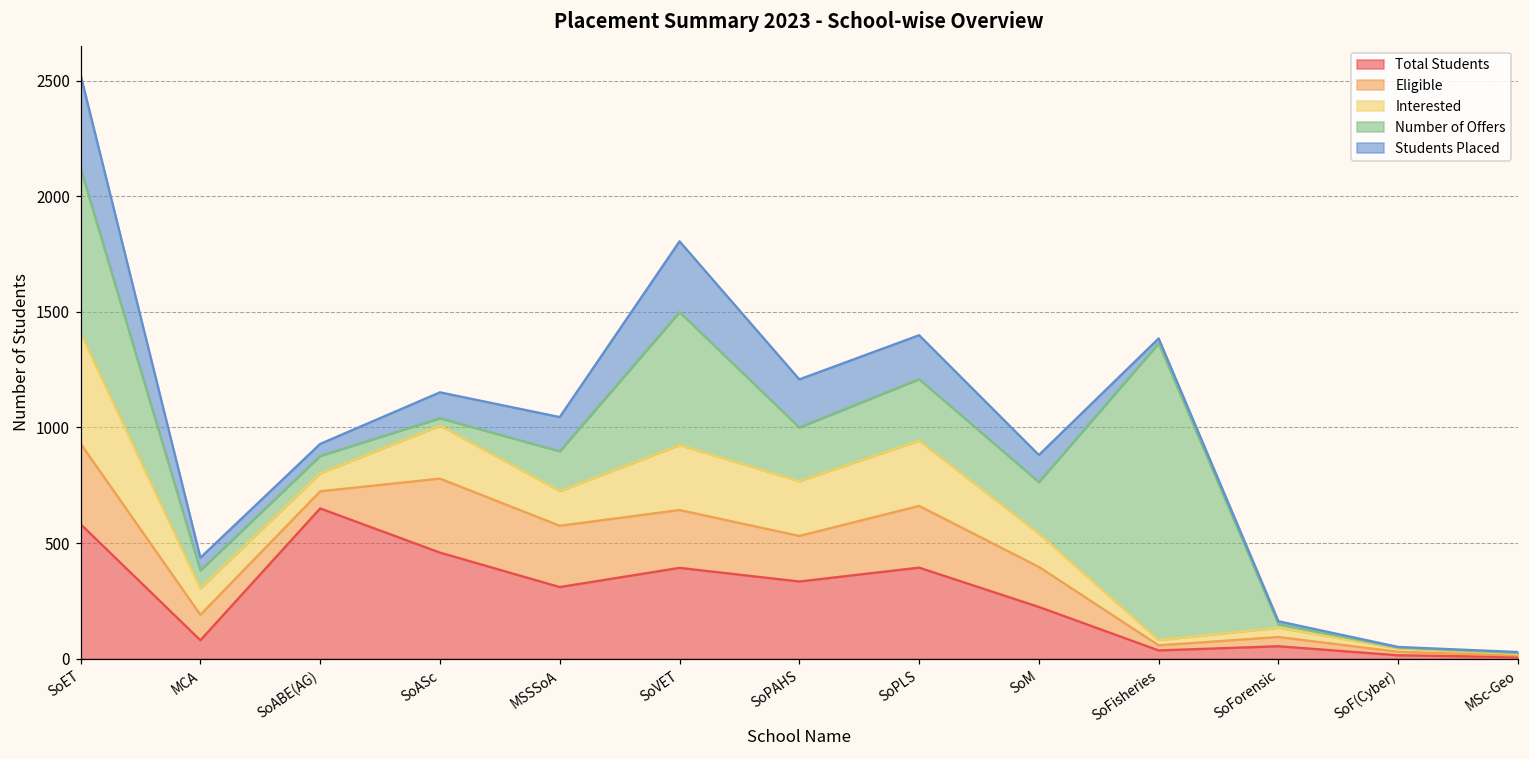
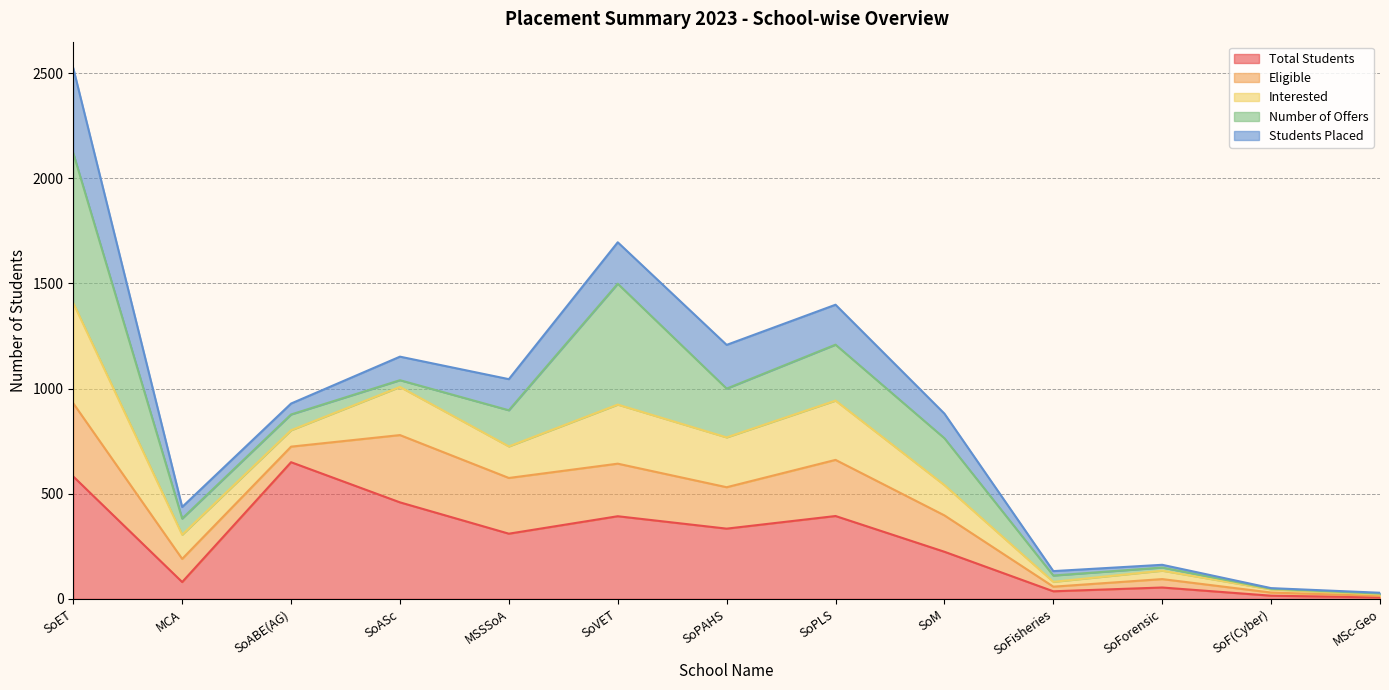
  {
    "Total Students": {
      "SoET": 580,
      "MCA": 80,
      "SoABE(AG)": 650,
      "SoASc": 460,
      "MSSSoA": 310,
      "SoVET": 390,
      "SoPAHS": 330,
      "SoPLS": 390,
      "SoM": 220,
      "SoFisheries": 40,
      "SoForensic": 50,
      "SoF(Cyber)": 20
    },
    "Number of Offers": {
      "SoET": 710,
      "MCA": 80,
      "SoABE(AG)": 80,
      "SoASc": 30,
      "MSSSoA": 170,
      "SoVET": 580,
      "SoPAHS": 230,
      "SoPLS": 270,
      "SoM": 220,
-     "SoFisheries": 1280,
+     "SoFisheries": 30,
      "SoForensic": 20
    },
    "Students Placed": {
      "SoET": 400,
      "MCA": 60,
      "SoABE(AG)": 50,
      "SoASc": 110,
      "MSSSoA": 150,
-     "SoVET": 310,
+     "SoVET": 200,
      "SoPAHS": 210,
      "SoPLS": 190,
      "SoM": 120,
      "SoFisheries": 20,
      "SoForensic": 10
    }
  }
